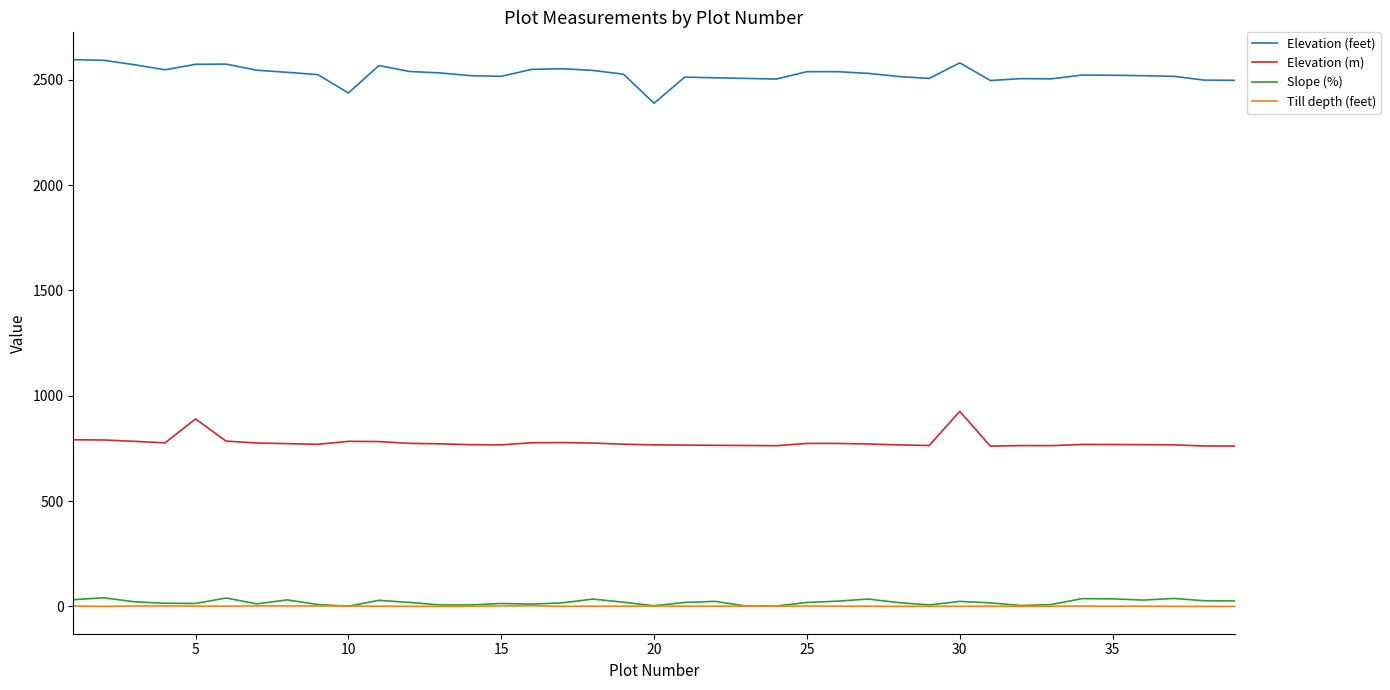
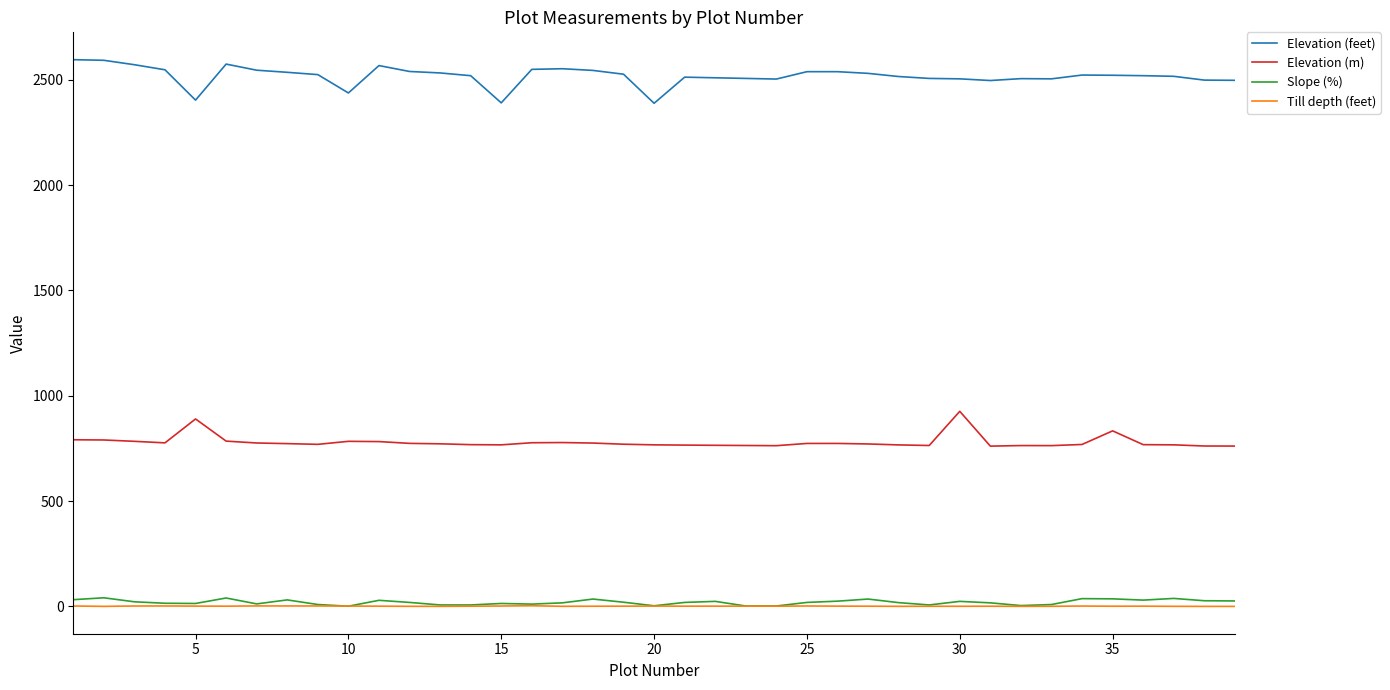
  {
    "Elevation (feet)": {
-     "5": 2570,
+     "5": 2400,
      "10": 2440,
-     "15": 2520,
+     "15": 2390,
      "20": 2390,
      "25": 2540,
-     "30": 2580,
+     "30": 2500,
      "35": 2520
    },
    "Elevation (m)": {
      "5": 890,
      "10": 780,
      "15": 770,
      "20": 770,
      "25": 770,
      "30": 930,
-     "35": 770
+     "35": 830
    },
    "Slope (%)": {
      "5": 10,
      "25": 20,
      "30": 20,
      "35": 40
    },
    "Till depth (feet)": {
      "5": 0,
      "25": 0,
      "30": 0,
      "35": 0
    }
  }
